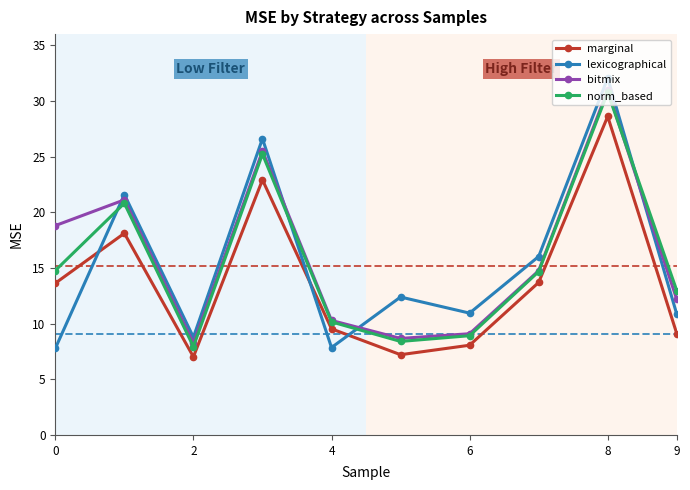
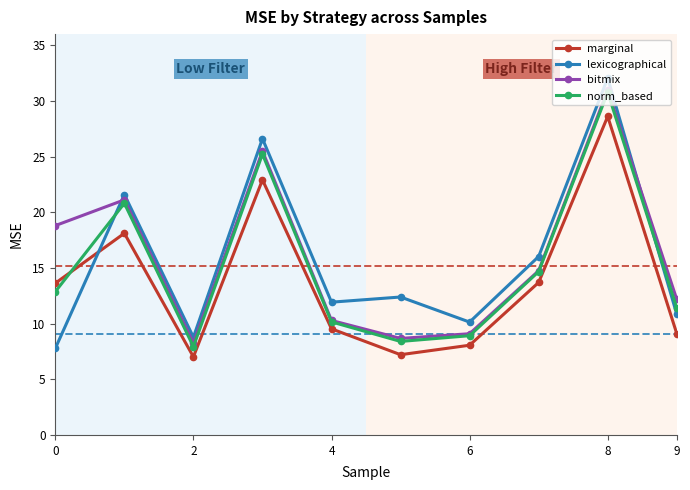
  {
    "marginal": {
      "0": 13.6,
      "2": 7.0,
      "4": 9.5,
      "6": 8.1,
      "8": 28.6,
      "9": 9.1
    },
    "lexicographical": {
      "0": 7.8,
      "2": 8.8,
-     "4": 7.9,
-     "6": 10.9,
+     "4": 11.9,
+     "6": 10.1,
      "9": 10.9
    },
    "bitmix": {
      "0": 18.8,
      "2": 8.2,
      "9": 12.2
    },
    "norm_based": {
-     "0": 14.8,
+     "0": 12.9,
      "2": 7.9,
-     "9": 13.0
+     "9": 11.4
    }
  }
